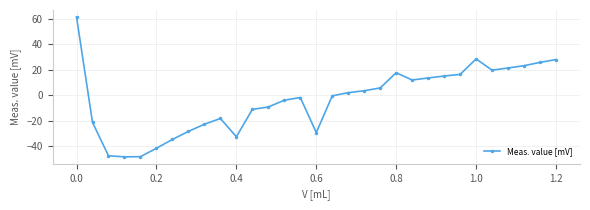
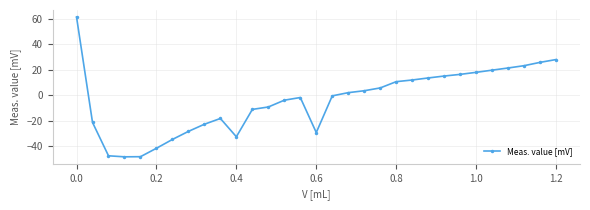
  {
    "0.0": 61,
    "0.2": -42,
    "0.4": -33,
    "0.6": -29,
-   "0.8": 18,
-   "1.0": 28,
+   "0.8": 11,
+   "1.0": 18,
    "1.2": 28
  }
